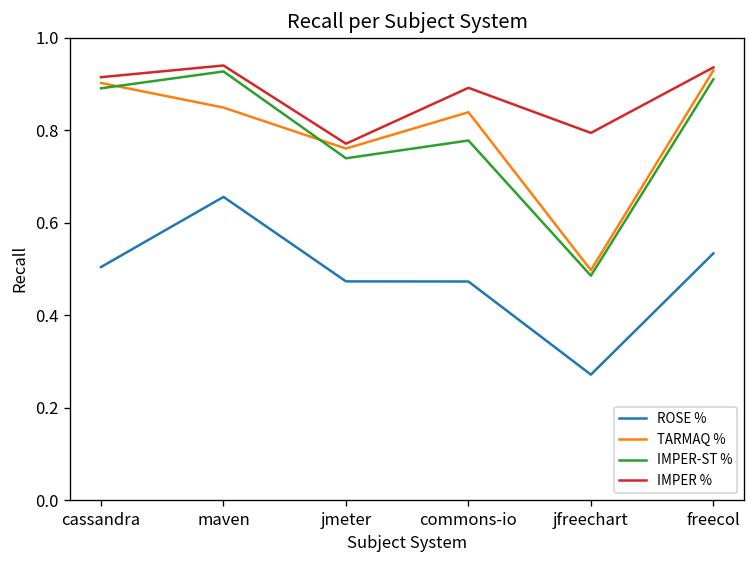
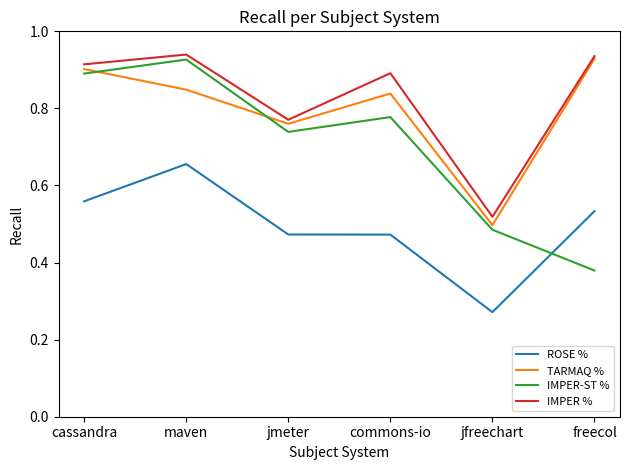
  {
    "ROSE %": {
-     "cassandra": 0.50,
+     "cassandra": 0.56,
      "maven": 0.66,
      "jmeter": 0.47,
      "commons-io": 0.47,
      "jfreechart": 0.27,
      "freecol": 0.53
    },
    "TARMAQ %": {
      "cassandra": 0.90,
      "maven": 0.85,
      "jmeter": 0.76,
      "commons-io": 0.84,
      "jfreechart": 0.50
    },
    "IMPER-ST %": {
      "cassandra": 0.89,
      "maven": 0.93,
      "jmeter": 0.74,
      "commons-io": 0.78,
      "jfreechart": 0.49,
-     "freecol": 0.91
+     "freecol": 0.38
    },
    "IMPER %": {
      "cassandra": 0.91,
      "maven": 0.94,
      "jmeter": 0.77,
      "commons-io": 0.89,
-     "jfreechart": 0.79
+     "jfreechart": 0.52
    }
  }
